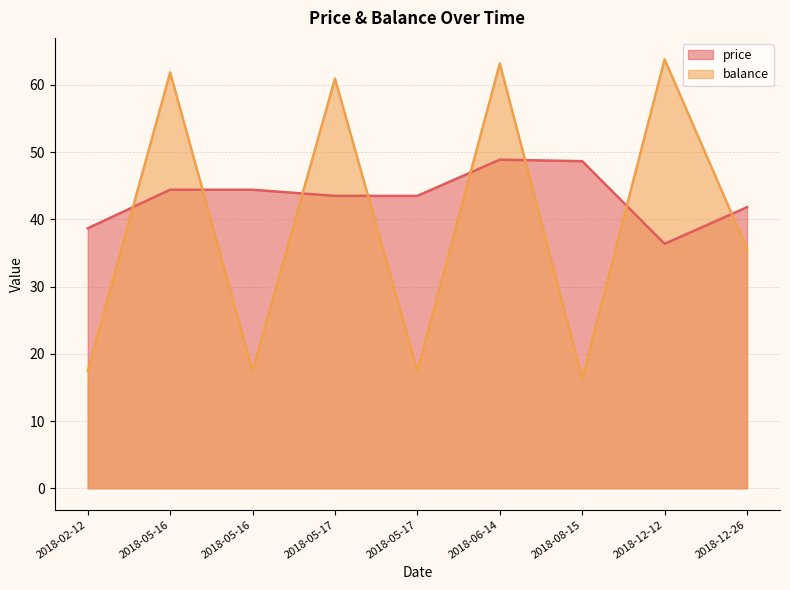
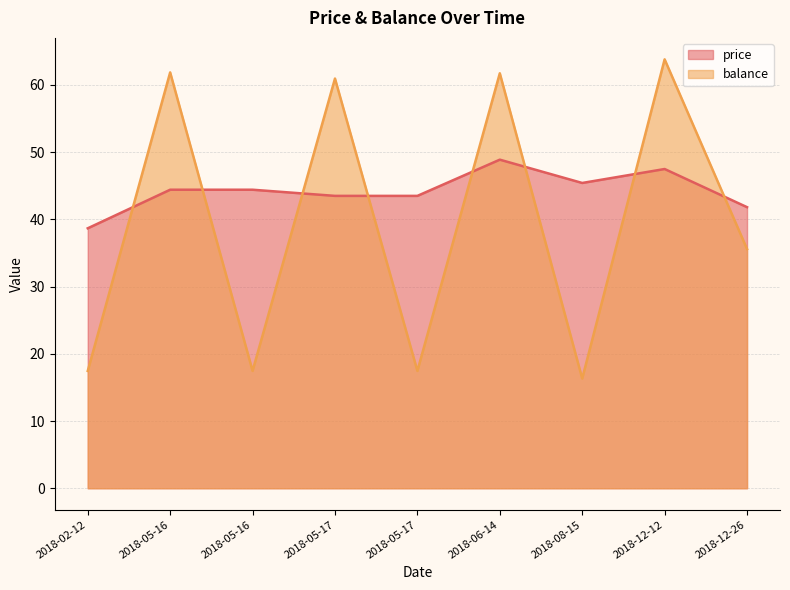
  {
    "price": {
      "2018-02-12": 39,
      "2018-06-14": 49,
-     "2018-08-15": 49,
-     "2018-12-12": 36,
+     "2018-08-15": 45,
+     "2018-12-12": 47,
      "2018-12-26": 42
    },
    "balance": {
      "2018-02-12": 17,
-     "2018-06-14": 63,
+     "2018-06-14": 62,
      "2018-08-15": 16,
      "2018-12-12": 64,
      "2018-12-26": 36
    }
  }
